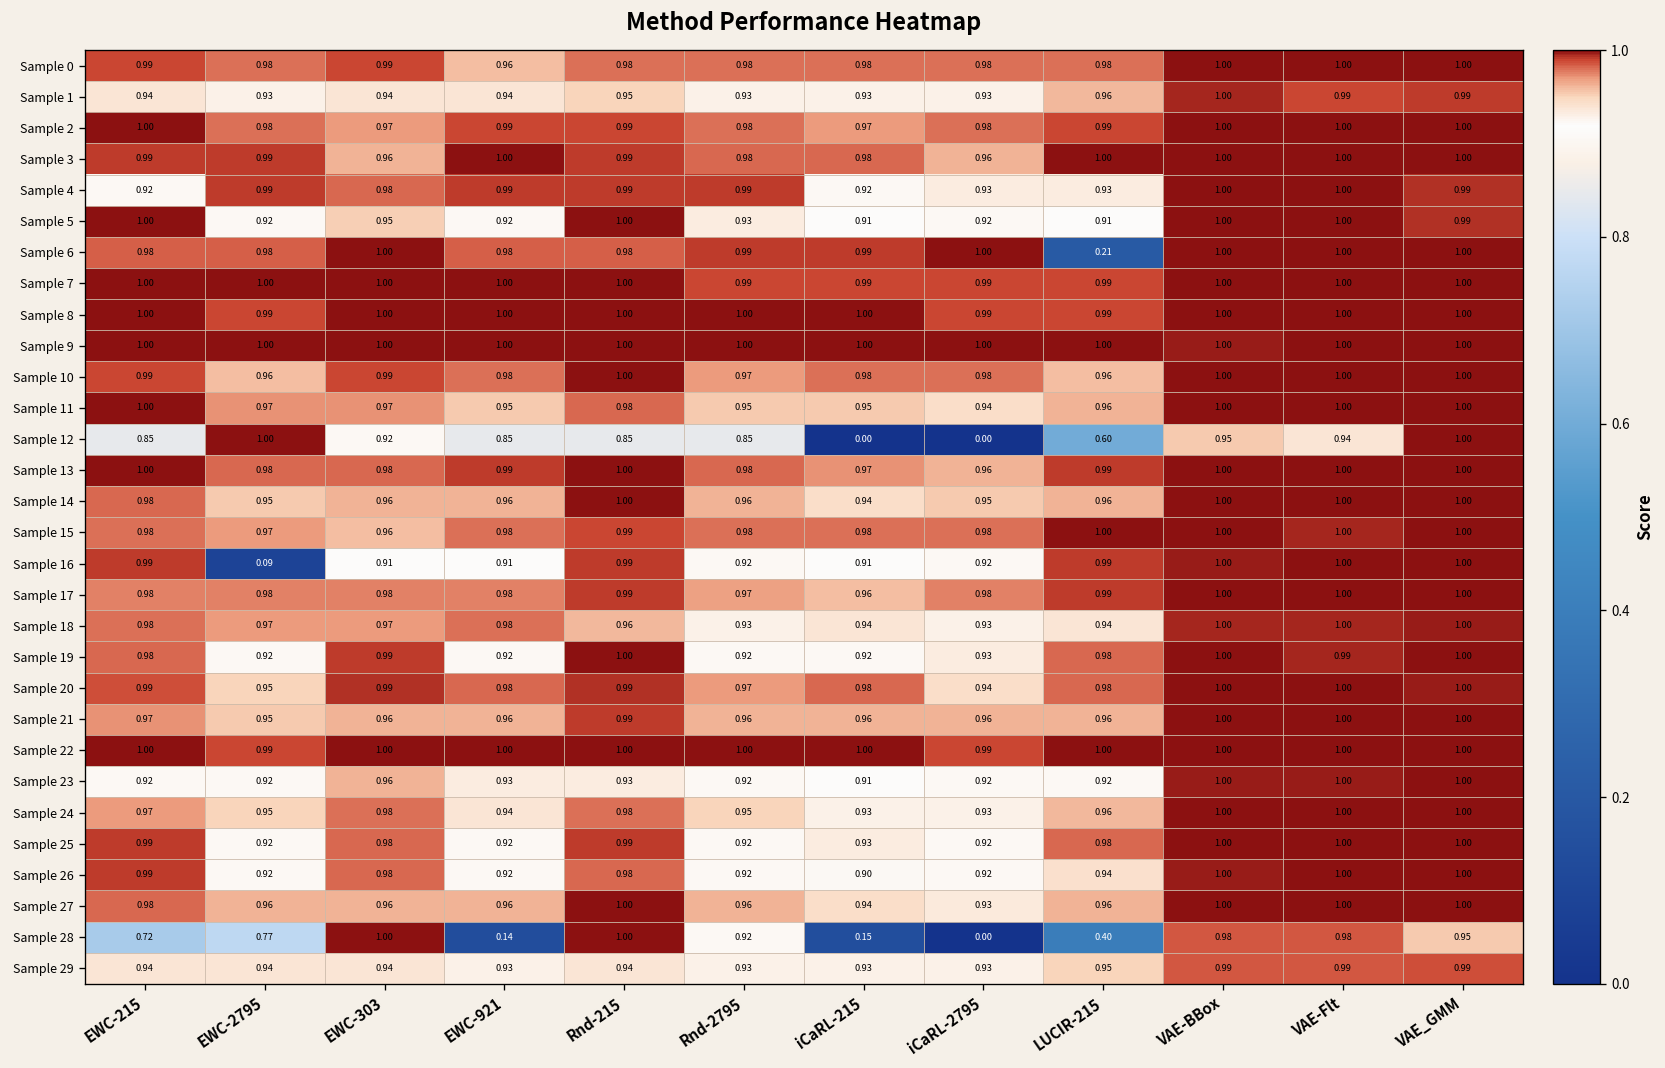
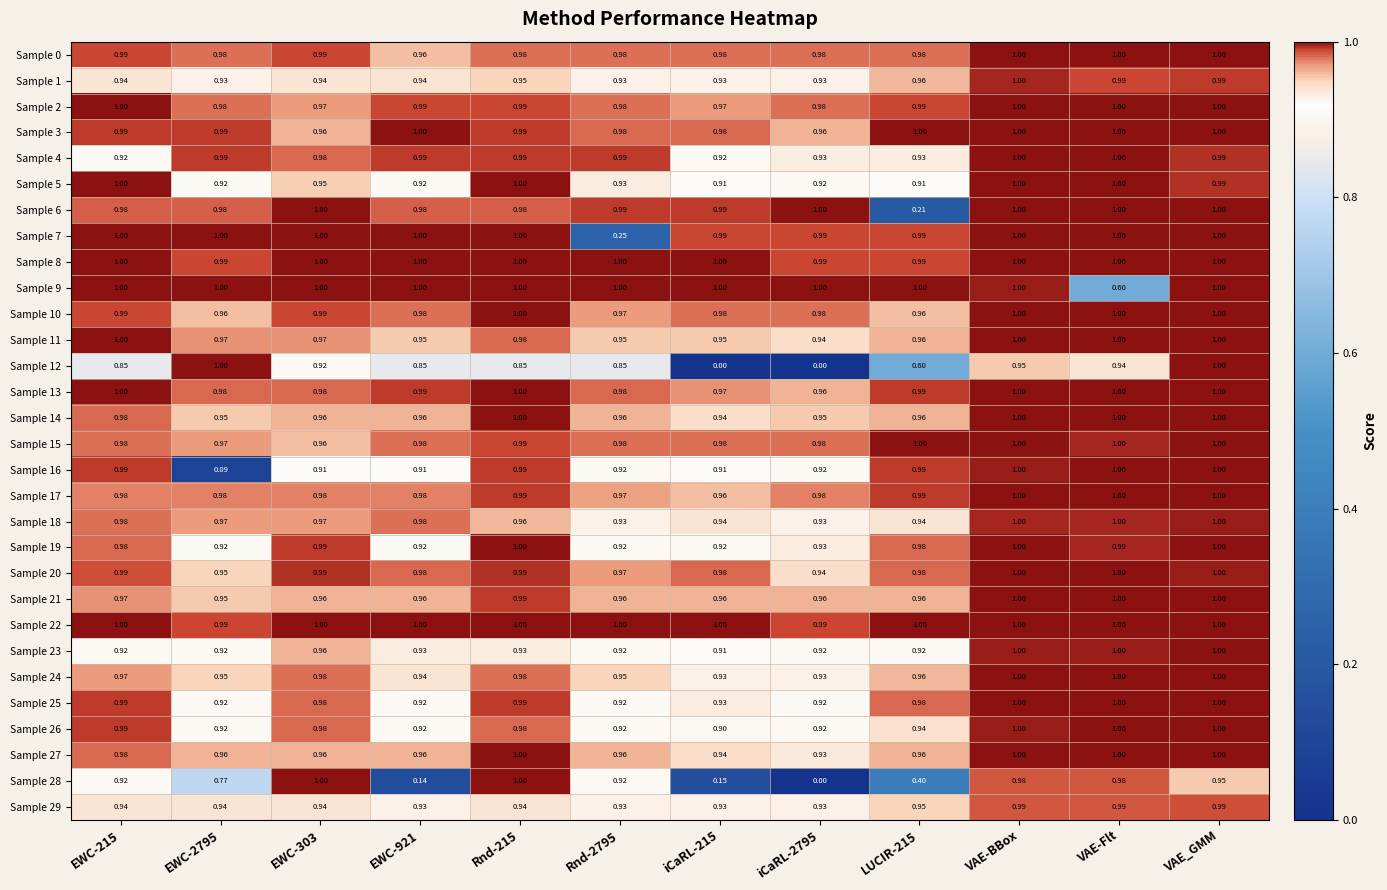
  {
    "Sample 7": {
      "EWC-215": 1.00,
      "EWC-2795": 1.00,
      "EWC-303": 1.00,
      "EWC-921": 1.00,
      "Rnd-215": 1.00,
-     "Rnd-2795": 0.99,
+     "Rnd-2795": 0.25,
      "iCaRL-215": 0.99,
      "iCaRL-2795": 0.99,
      "LUCIR-215": 0.99,
      "VAE-BBox": 1.00,
      "VAE-Flt": 1.00,
      "VAE_GMM": 1.00
    },
    "Sample 9": {
      "EWC-215": 1.00,
      "EWC-2795": 1.00,
      "EWC-303": 1.00,
      "EWC-921": 1.00,
      "Rnd-215": 1.00,
      "Rnd-2795": 1.00,
      "iCaRL-215": 1.00,
      "iCaRL-2795": 1.00,
      "LUCIR-215": 1.00,
      "VAE-BBox": 1.00,
-     "VAE-Flt": 1.00,
+     "VAE-Flt": 0.60,
      "VAE_GMM": 1.00
    },
    "Sample 28": {
-     "EWC-215": 0.72,
+     "EWC-215": 0.92,
      "EWC-2795": 0.77,
      "EWC-303": 1.00,
      "EWC-921": 0.14,
      "Rnd-215": 1.00,
      "Rnd-2795": 0.92,
      "iCaRL-215": 0.15,
      "iCaRL-2795": 0.00,
      "LUCIR-215": 0.40,
      "VAE-BBox": 0.98,
      "VAE-Flt": 0.98,
      "VAE_GMM": 0.95
    }
  }
